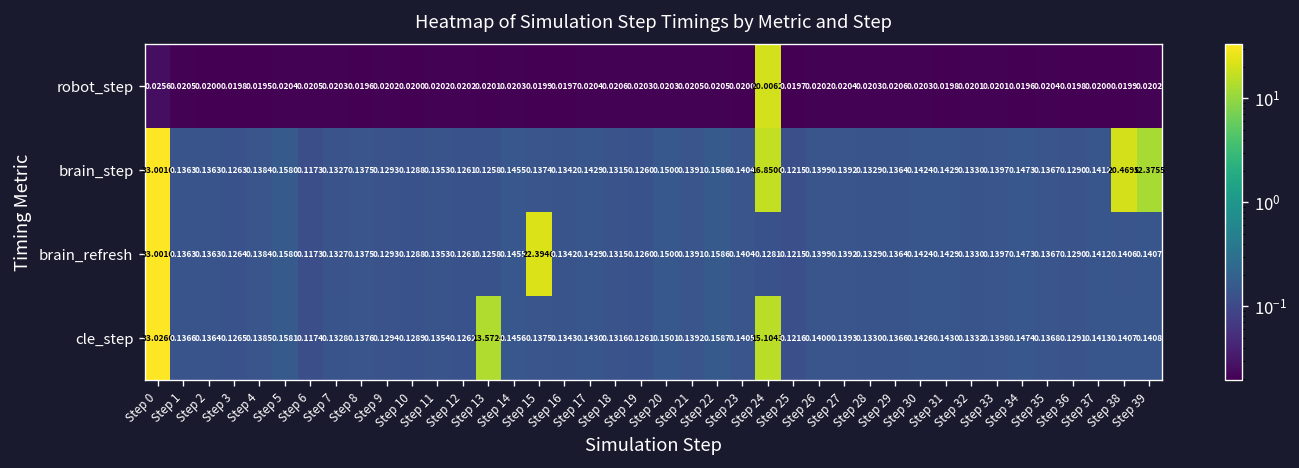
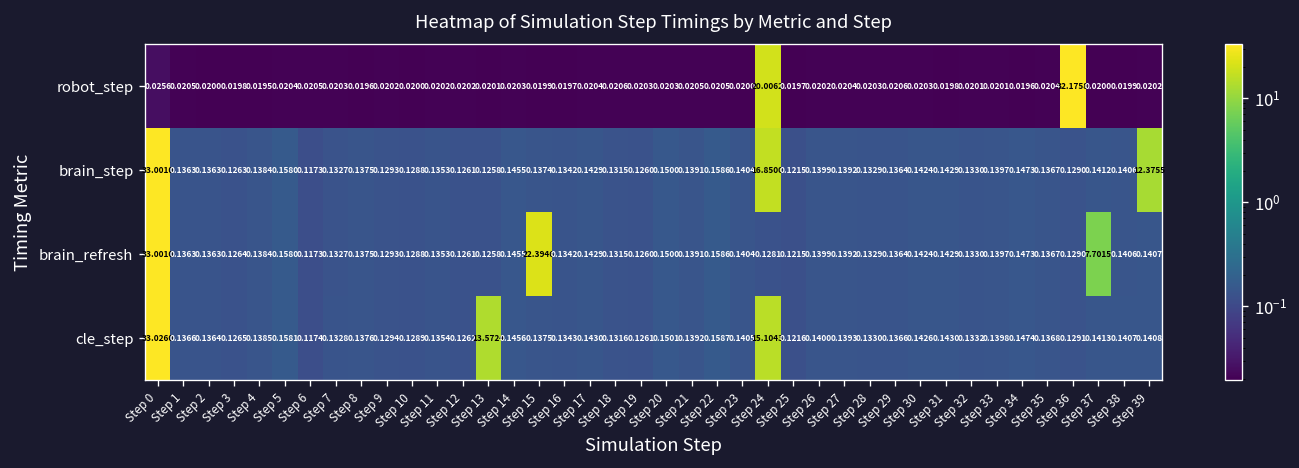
  {
    "robot_step": {
      "Step 0": 0.0256,
      "Step 1": 0.0205,
      "Step 2": 0.0200,
      "Step 3": 0.0198,
      "Step 4": 0.0195,
      "Step 5": 0.0204,
      "Step 6": 0.0205,
      "Step 7": 0.0203,
      "Step 8": 0.0196,
      "Step 9": 0.0202,
      "Step 10": 0.0200,
      "Step 11": 0.0202,
      "Step 12": 0.0202,
      "Step 13": 0.0201,
      "Step 14": 0.0203,
      "Step 15": 0.0199,
      "Step 16": 0.0197,
      "Step 17": 0.0204,
      "Step 18": 0.0206,
      "Step 19": 0.0203,
      "Step 20": 0.0203,
      "Step 21": 0.0205,
      "Step 22": 0.0205,
      "Step 24": 20.0062,
      "Step 26": 0.0202,
      "Step 27": 0.0204,
      "Step 28": 0.0203,
      "Step 29": 0.0206,
      "Step 30": 0.0203,
      "Step 31": 0.0198,
      "Step 32": 0.0201,
      "Step 33": 0.0201,
      "Step 34": 0.0196,
-     "Step 36": 0.0198,
+     "Step 36": 32.1758,
      "Step 38": 0.0199,
      "Step 39": 0.0202
    },
    "brain_step": {
      "Step 0": 33.0010,
      "Step 2": 0.1363,
      "Step 3": 0.1263,
      "Step 4": 0.1384,
      "Step 5": 0.1580,
      "Step 6": 0.1173,
      "Step 7": 0.1327,
      "Step 8": 0.1375,
      "Step 9": 0.1293,
      "Step 10": 0.1288,
      "Step 11": 0.1353,
      "Step 12": 0.1261,
      "Step 13": 0.1258,
      "Step 14": 0.1455,
      "Step 15": 0.1374,
      "Step 16": 0.1342,
      "Step 17": 0.1429,
      "Step 18": 0.1315,
      "Step 19": 0.1260,
      "Step 20": 0.1500,
      "Step 21": 0.1391,
      "Step 22": 0.1586,
      "Step 24": 16.8500,
      "Step 26": 0.1399,
      "Step 27": 0.1392,
      "Step 28": 0.1329,
      "Step 29": 0.1364,
      "Step 30": 0.1424,
      "Step 31": 0.1429,
      "Step 32": 0.1330,
      "Step 33": 0.1397,
      "Step 34": 0.1473,
      "Step 35": 0.1367,
      "Step 36": 0.1290,
      "Step 37": 0.1412,
-     "Step 38": 20.4695,
+     "Step 38": 0.1406,
      "Step 39": 12.3755
    },
    "brain_refresh": {
      "Step 0": 33.0010,
      "Step 2": 0.1363,
      "Step 3": 0.1264,
      "Step 4": 0.1384,
      "Step 5": 0.1580,
      "Step 6": 0.1173,
      "Step 7": 0.1327,
      "Step 8": 0.1375,
      "Step 9": 0.1293,
      "Step 10": 0.1288,
      "Step 11": 0.1353,
      "Step 12": 0.1261,
      "Step 13": 0.1258,
      "Step 15": 22.3946,
      "Step 17": 0.1429,
      "Step 18": 0.1315,
      "Step 19": 0.1260,
      "Step 20": 0.1500,
      "Step 21": 0.1391,
      "Step 22": 0.1586,
      "Step 23": 0.1404,
      "Step 24": 0.1281,
      "Step 25": 0.1215,
      "Step 26": 0.1399,
      "Step 27": 0.1392,
      "Step 28": 0.1329,
      "Step 29": 0.1364,
      "Step 30": 0.1424,
      "Step 31": 0.1429,
      "Step 32": 0.1330,
      "Step 33": 0.1397,
      "Step 34": 0.1473,
      "Step 35": 0.1367,
      "Step 36": 0.1290,
-     "Step 37": 0.1412,
+     "Step 37": 7.7015,
      "Step 38": 0.1406,
      "Step 39": 0.1407
    },
    "cle_step": {
      "Step 0": 33.0260,
      "Step 2": 0.1364,
      "Step 3": 0.1265,
      "Step 4": 0.1385,
      "Step 5": 0.1581,
      "Step 6": 0.1174,
      "Step 7": 0.1328,
      "Step 8": 0.1376,
      "Step 9": 0.1294,
      "Step 10": 0.1289,
      "Step 11": 0.1354,
      "Step 13": 13.5724,
      "Step 15": 0.1375,
      "Step 16": 0.1343,
      "Step 17": 0.1430,
      "Step 18": 0.1316,
      "Step 19": 0.1261,
      "Step 20": 0.1501,
      "Step 21": 0.1392,
      "Step 22": 0.1587,
      "Step 24": 15.1043,
      "Step 26": 0.1400,
      "Step 27": 0.1393,
      "Step 28": 0.1330,
      "Step 29": 0.1366,
      "Step 30": 0.1426,
      "Step 31": 0.1430,
      "Step 32": 0.1332,
      "Step 33": 0.1398,
      "Step 34": 0.1474,
      "Step 35": 0.1368,
      "Step 36": 0.1291,
      "Step 37": 0.1413,
      "Step 38": 0.1407,
      "Step 39": 0.1408
    }
  }
